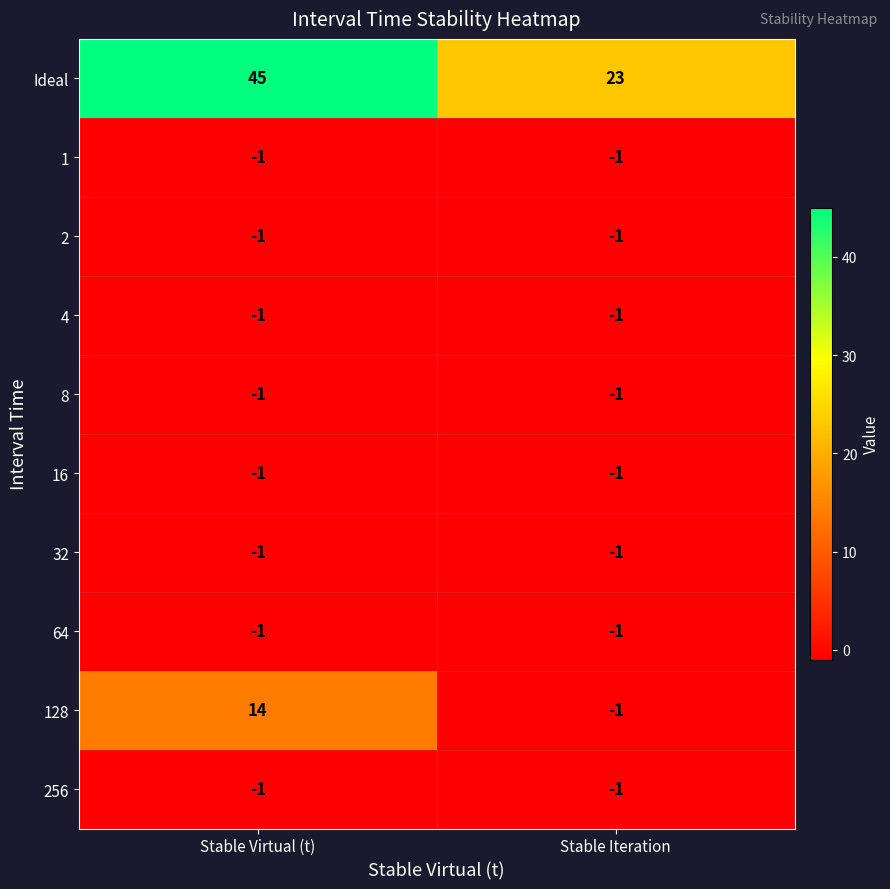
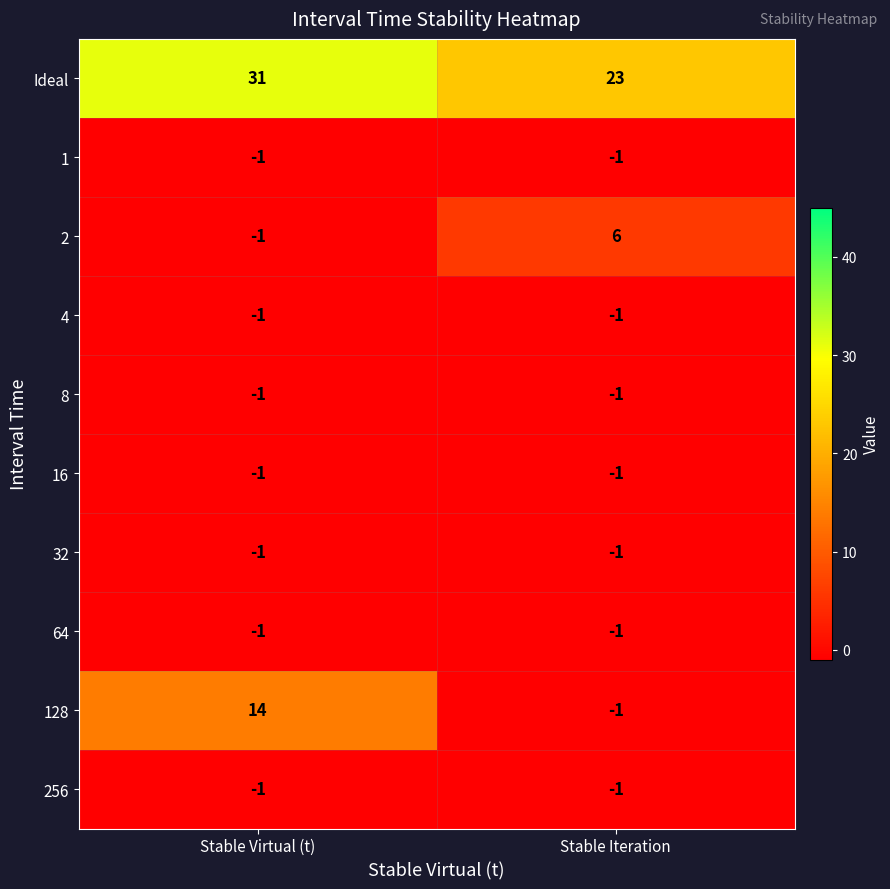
  {
    "Ideal": {
-     "Stable Virtual (t)": 45,
+     "Stable Virtual (t)": 31,
      "Stable Iteration": 23
    },
    "1": {
      "Stable Virtual (t)": -1,
      "Stable Iteration": -1
    },
    "2": {
      "Stable Virtual (t)": -1,
-     "Stable Iteration": -1
+     "Stable Iteration": 6
    },
    "4": {
      "Stable Virtual (t)": -1,
      "Stable Iteration": -1
    },
    "8": {
      "Stable Virtual (t)": -1,
      "Stable Iteration": -1
    },
    "16": {
      "Stable Virtual (t)": -1,
      "Stable Iteration": -1
    },
    "32": {
      "Stable Virtual (t)": -1,
      "Stable Iteration": -1
    },
    "64": {
      "Stable Virtual (t)": -1,
      "Stable Iteration": -1
    },
    "128": {
      "Stable Virtual (t)": 14,
      "Stable Iteration": -1
    },
    "256": {
      "Stable Virtual (t)": -1,
      "Stable Iteration": -1
    }
  }
